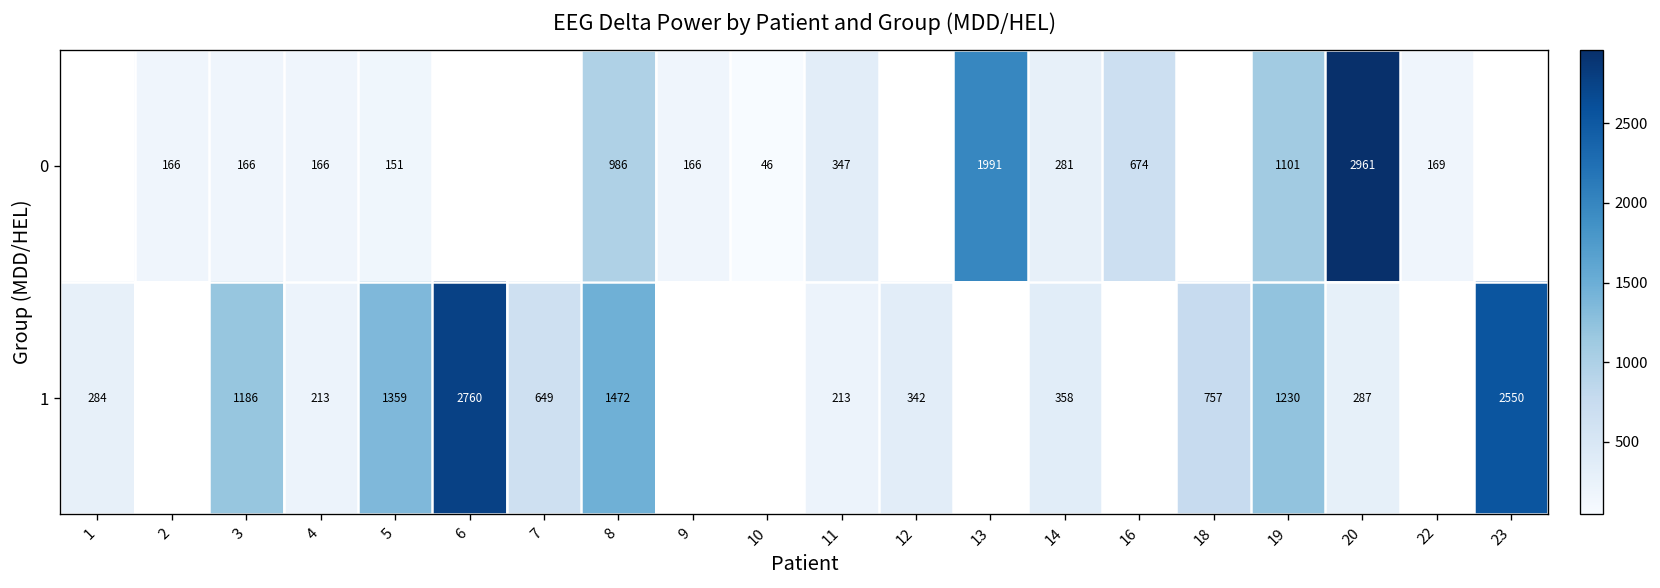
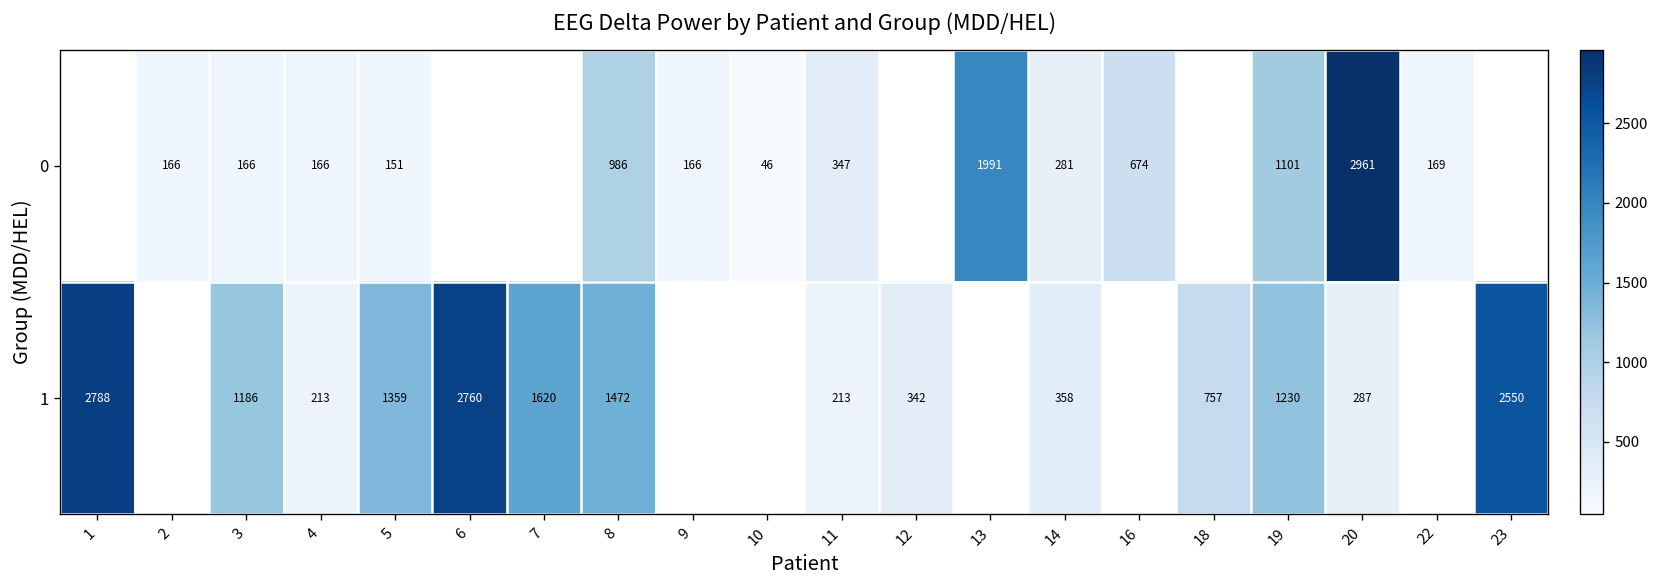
  {
    "0": {
      "2": 166,
      "3": 166,
      "4": 166,
      "5": 151,
      "8": 986,
      "9": 166,
      "10": 46,
      "11": 347,
      "13": 1991,
      "14": 281,
      "16": 674,
      "19": 1101,
      "20": 2961,
      "22": 169
    },
    "1": {
-     "1": 284,
+     "1": 2788,
      "3": 1186,
      "4": 213,
      "5": 1359,
      "6": 2760,
-     "7": 649,
+     "7": 1620,
      "8": 1472,
      "11": 213,
      "12": 342,
      "14": 358,
      "18": 757,
      "19": 1230,
      "20": 287,
      "23": 2550
    }
  }
